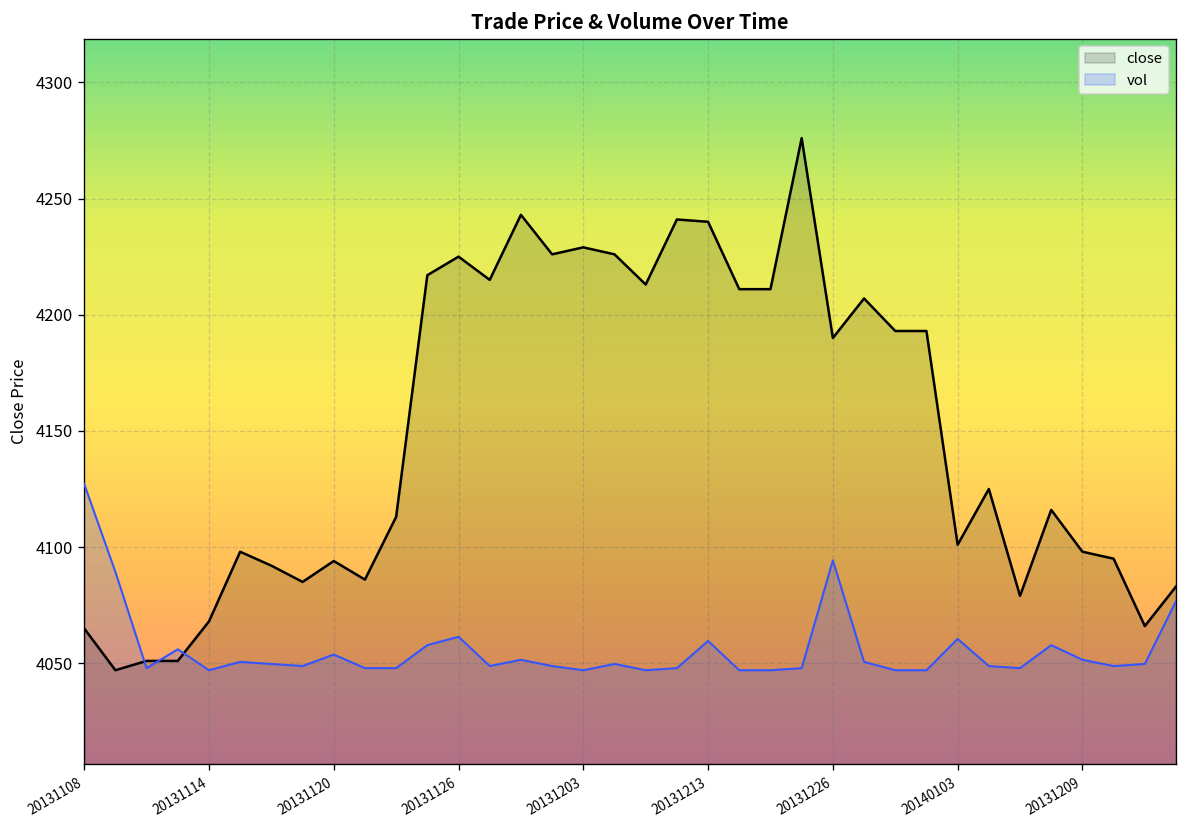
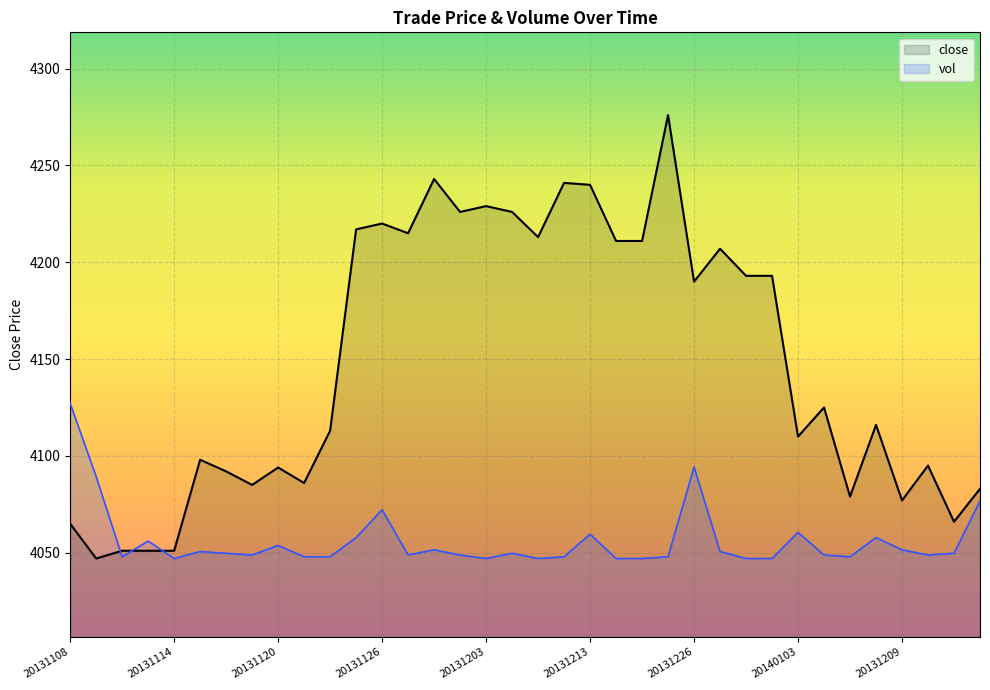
  {
    "close": {
      "20131108": 4065,
-     "20131114": 4068,
+     "20131114": 4051,
      "20131120": 4094,
-     "20131126": 4225,
+     "20131126": 4220,
      "20131203": 4229,
      "20131213": 4240,
      "20131226": 4190,
-     "20140103": 4101,
-     "20131209": 4098
+     "20140103": 4110,
+     "20131209": 4077
    },
    "vol": {
      "20131108": 4127,
      "20131114": 4047,
      "20131120": 4054,
-     "20131126": 4061,
+     "20131126": 4072,
      "20131203": 4047,
      "20131213": 4060,
      "20131226": 4094,
      "20140103": 4061,
      "20131209": 4052
    }
  }
